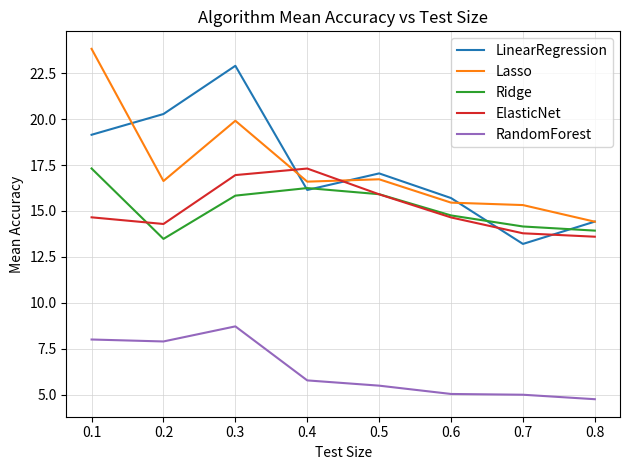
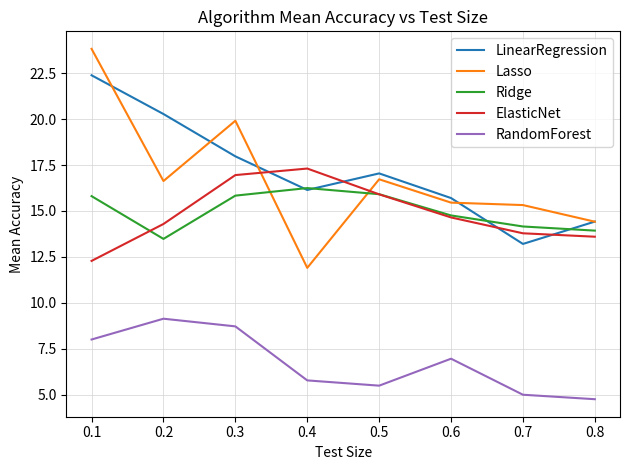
  {
    "LinearRegression": {
-     "0.1": 19.1,
+     "0.1": 22.4,
      "0.2": 20.3,
-     "0.3": 22.9,
+     "0.3": 18.0,
      "0.5": 17.0,
      "0.6": 15.7,
      "0.7": 13.2
    },
    "Lasso": {
      "0.1": 23.8,
      "0.2": 16.6,
      "0.3": 19.9,
-     "0.4": 16.6,
+     "0.4": 11.9,
      "0.5": 16.7,
      "0.6": 15.5,
      "0.7": 15.3
    },
    "Ridge": {
-     "0.1": 17.3,
+     "0.1": 15.8,
      "0.2": 13.5,
      "0.3": 15.8,
      "0.7": 14.2,
      "0.8": 13.9
    },
    "ElasticNet": {
-     "0.1": 14.7,
+     "0.1": 12.3,
      "0.2": 14.3,
      "0.3": 17.0,
      "0.4": 17.3,
      "0.7": 13.8,
      "0.8": 13.6
    },
    "RandomForest": {
      "0.1": 8.0,
-     "0.2": 7.9,
+     "0.2": 9.1,
      "0.3": 8.7,
      "0.4": 5.8,
      "0.5": 5.5,
-     "0.6": 5.0,
+     "0.6": 7.0,
      "0.7": 5.0,
      "0.8": 4.8
    }
  }
